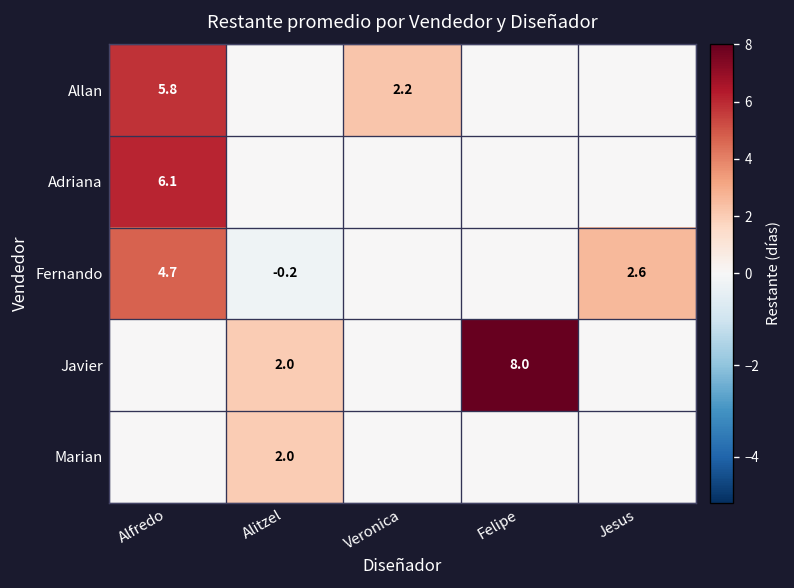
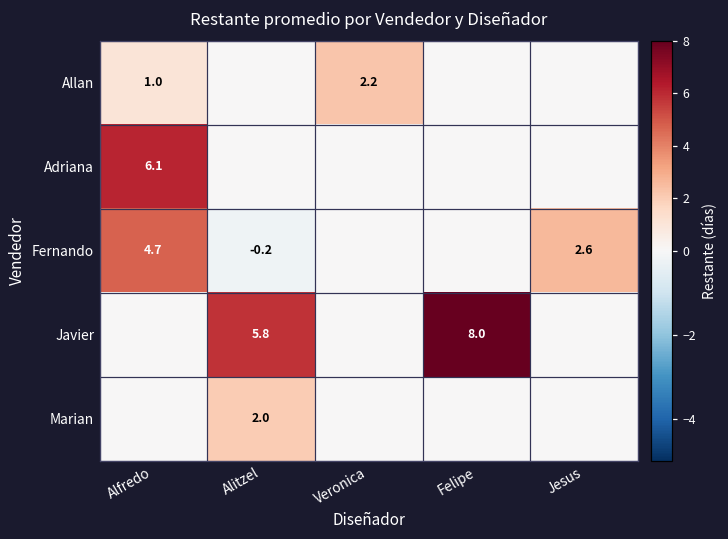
  {
    "Allan": {
-     "Alfredo": 5.8,
+     "Alfredo": 1.0,
      "Veronica": 2.2
    },
    "Adriana": {
      "Alfredo": 6.1
    },
    "Fernando": {
      "Alfredo": 4.7,
      "Alitzel": -0.2,
      "Jesus": 2.6
    },
    "Javier": {
-     "Alitzel": 2.0,
+     "Alitzel": 5.8,
      "Felipe": 8.0
    },
    "Marian": {
      "Alitzel": 2.0
    }
  }
